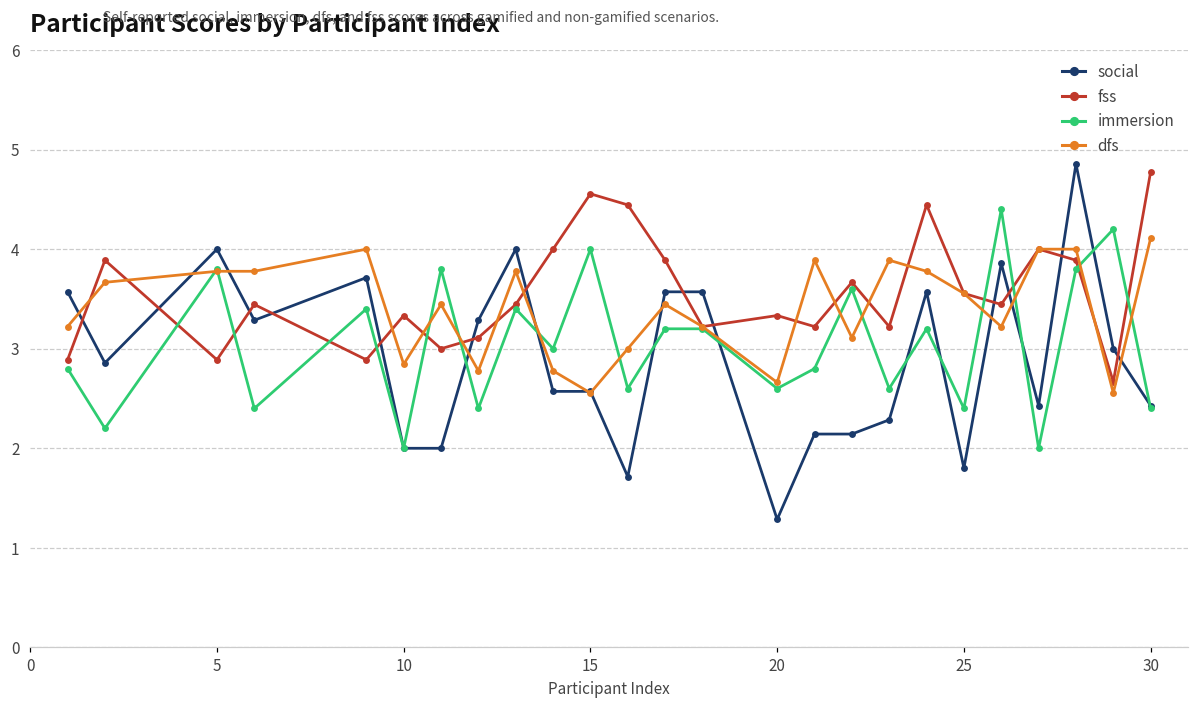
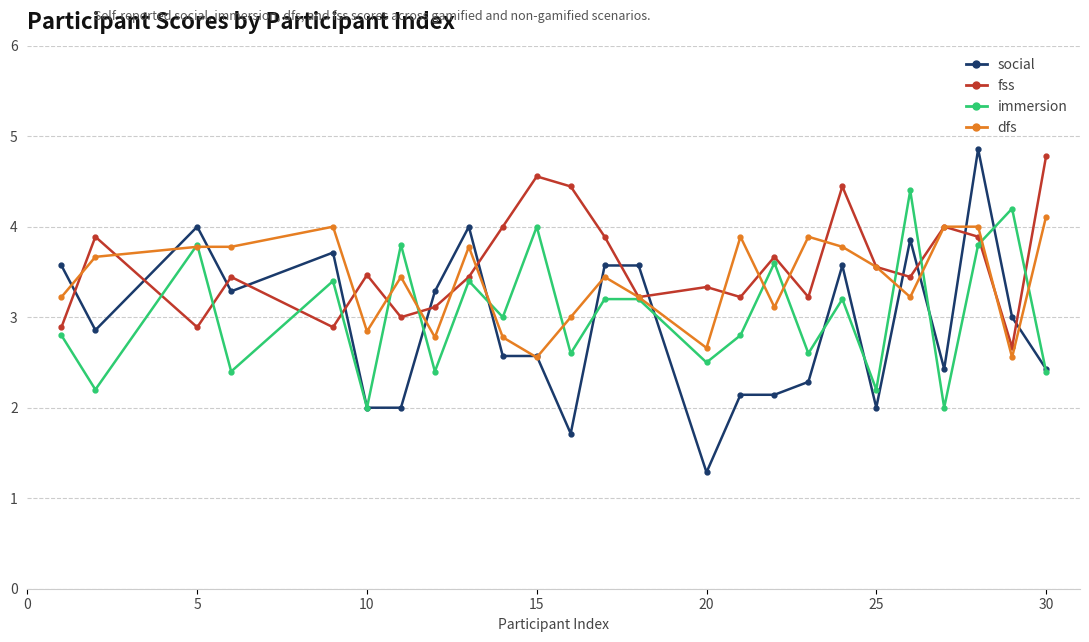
  {
    "social": {
      "5": 4.0,
      "20": 1.3,
-     "25": 1.8,
+     "25": 2.0,
      "30": 2.4
    },
    "fss": {
      "5": 2.9,
-     "10": 3.3,
+     "10": 3.5,
      "15": 4.6,
      "20": 3.3,
      "30": 4.8
    },
    "immersion": {
      "15": 4.0,
-     "20": 2.6,
-     "25": 2.4,
+     "20": 2.5,
+     "25": 2.2,
      "30": 2.4
    },
    "dfs": {
      "10": 2.8,
      "20": 2.7,
      "30": 4.1
    }
  }
